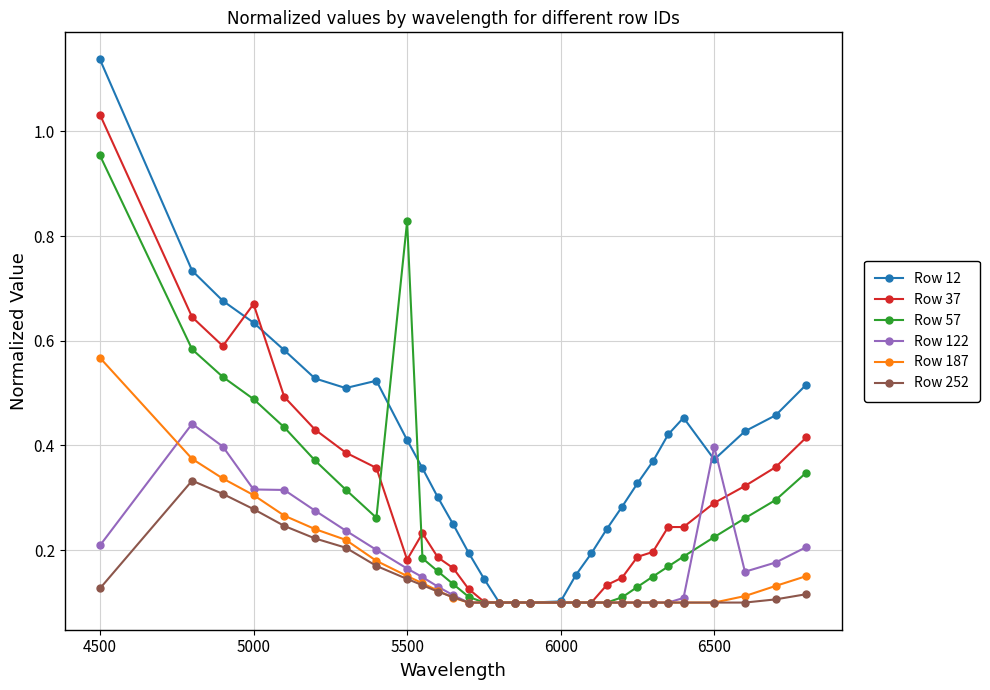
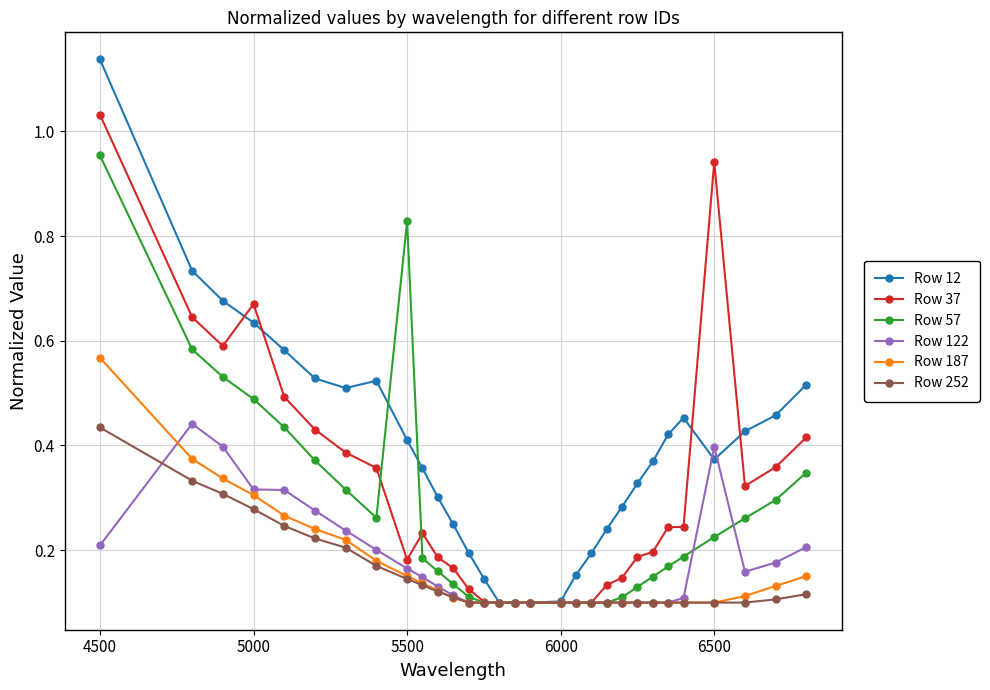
  {
    "Row 12": {
      "4500": 1.14,
      "5000": 0.63,
      "5500": 0.41,
      "6500": 0.37
    },
    "Row 37": {
      "4500": 1.03,
      "5000": 0.67,
      "5500": 0.18,
-     "6500": 0.29
+     "6500": 0.94
    },
    "Row 57": {
      "4500": 0.95,
      "5000": 0.49,
      "5500": 0.83,
      "6500": 0.23
    },
    "Row 122": {
      "4500": 0.21,
      "5000": 0.32,
      "5500": 0.16,
      "6500": 0.40
    },
    "Row 187": {
      "4500": 0.57,
      "5000": 0.31,
      "5500": 0.15
    },
    "Row 252": {
-     "4500": 0.13,
+     "4500": 0.43,
      "5000": 0.28,
      "5500": 0.15
    }
  }
